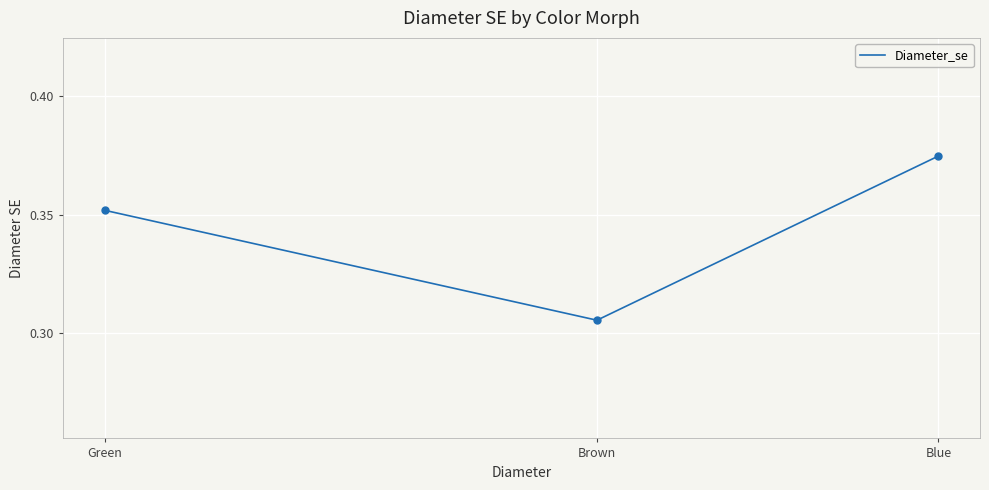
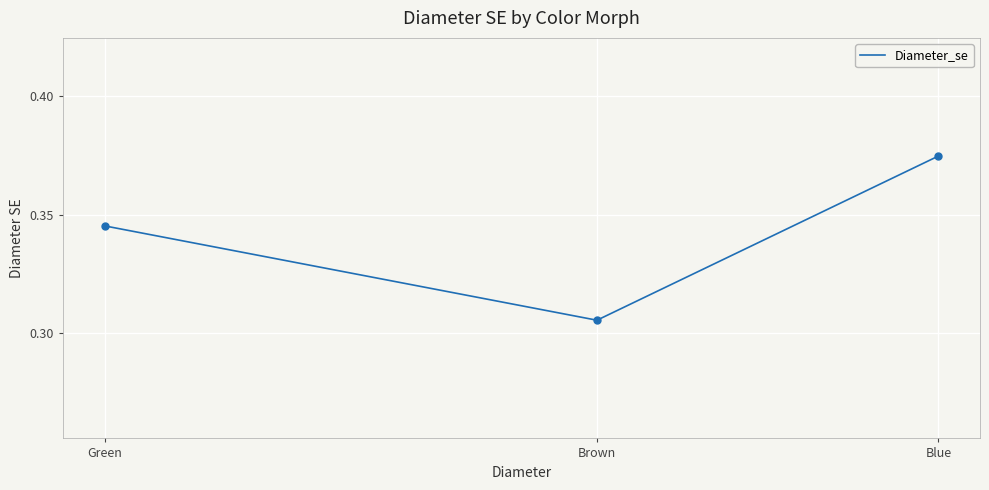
  {
-   "Green": 0.352,
+   "Green": 0.345,
    "Brown": 0.305,
    "Blue": 0.375
  }
